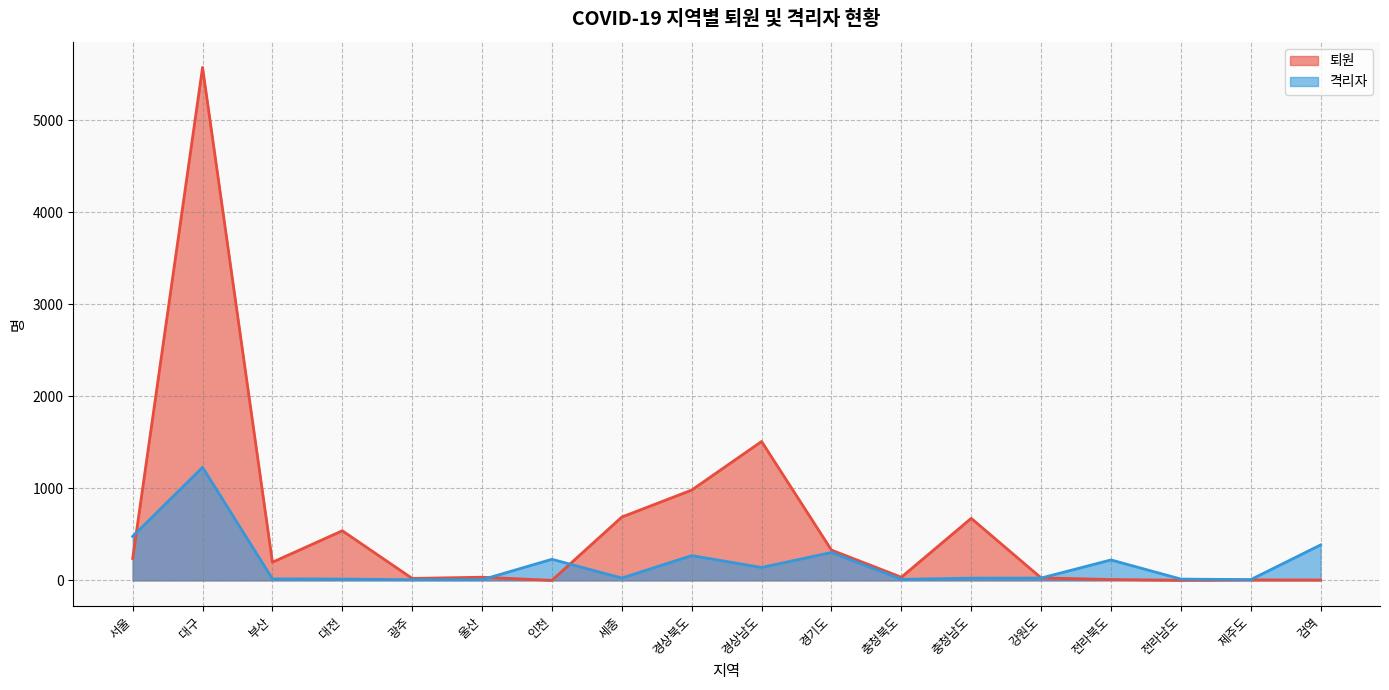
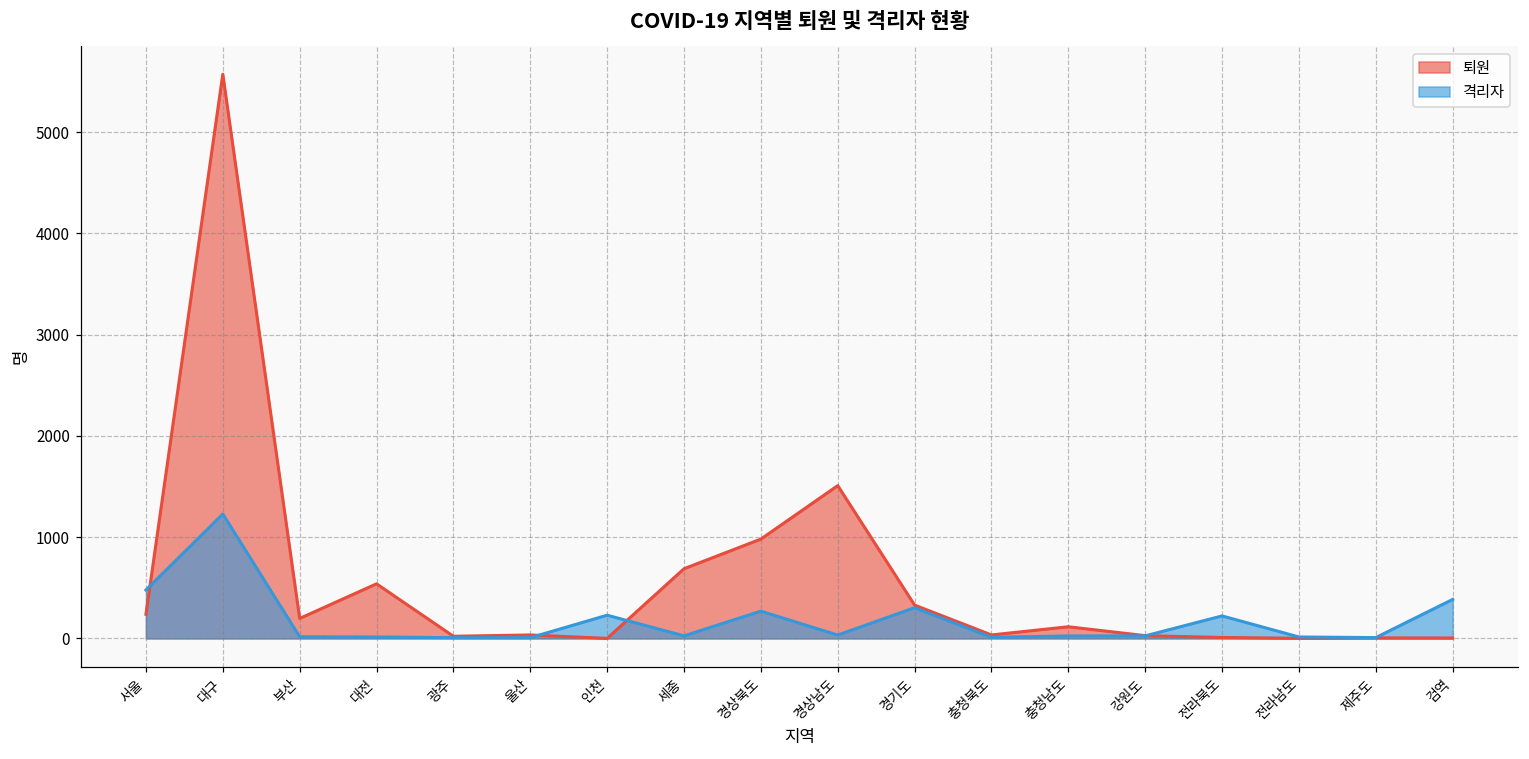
  {
    "퇴원": {
      "서울": 200,
      "대구": 5600,
      "부산": 200,
      "대전": 500,
      "인천": 0,
      "세종": 700,
      "경상북도": 1000,
      "경상남도": 1500,
-     "충청남도": 700,
+     "충청남도": 100,
      "전라북도": 0,
      "검역": 0
    },
    "격리자": {
      "서울": 500,
      "대구": 1200,
      "부산": 0,
      "대전": 0,
      "인천": 200,
      "세종": 0,
      "경상북도": 300,
-     "경상남도": 100,
+     "경상남도": 0,
      "충청남도": 0,
      "전라북도": 200,
      "검역": 400
    }
  }
